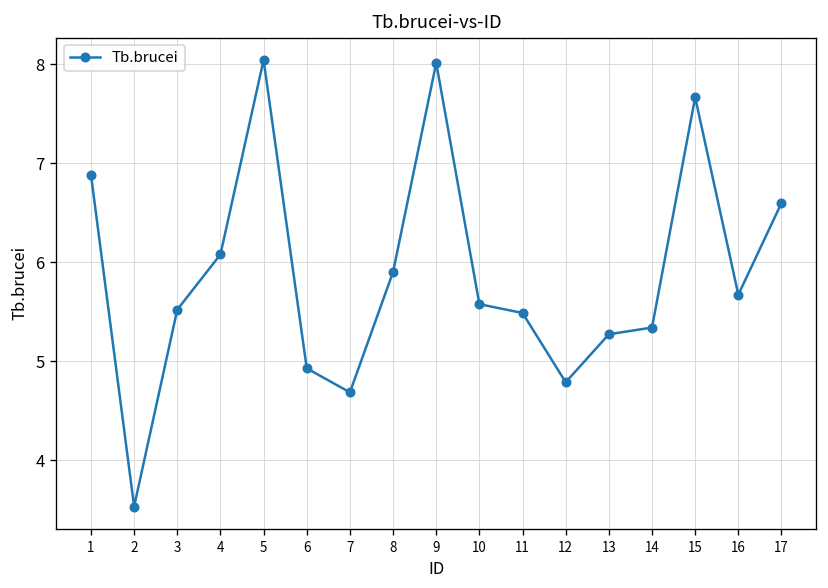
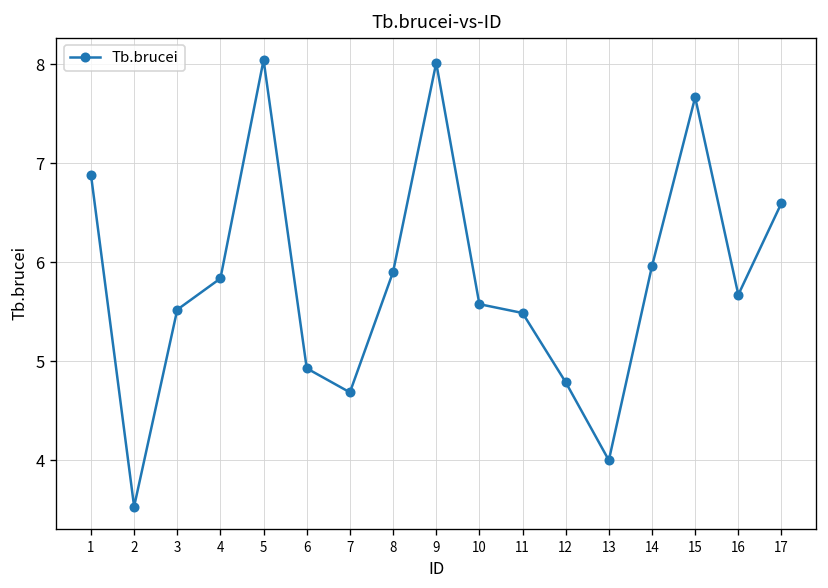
  {
    "1": 6.9,
    "2": 3.5,
    "3": 5.5,
-   "4": 6.1,
+   "4": 5.8,
    "5": 8.0,
    "6": 4.9,
    "7": 4.7,
    "8": 5.9,
    "9": 8.0,
    "10": 5.6,
    "11": 5.5,
    "12": 4.8,
-   "13": 5.3,
-   "14": 5.3,
+   "13": 4.0,
+   "14": 6.0,
    "15": 7.7,
    "16": 5.7,
    "17": 6.6
  }
